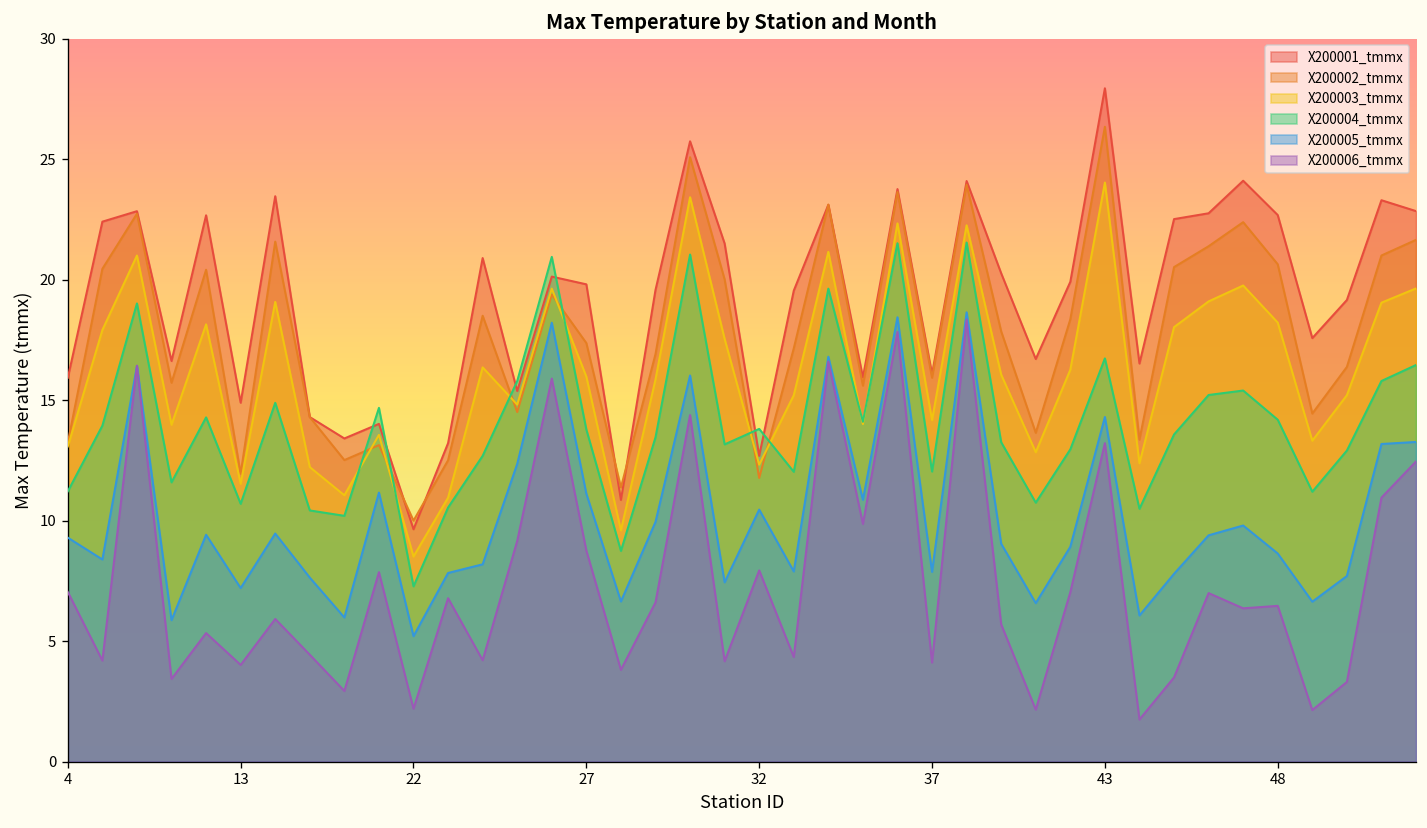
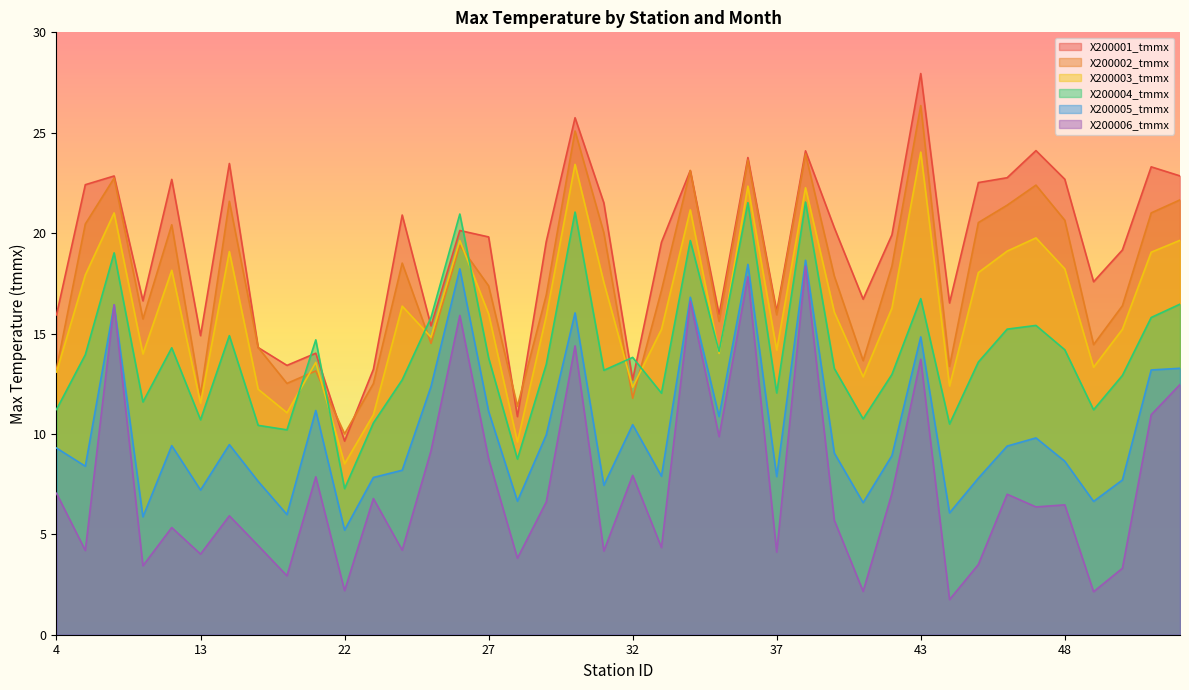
  {
    "X200004_tmmx": {
      "43": 16.7,
      "48": 14.2
    },
    "X200005_tmmx": {
-     "43": 14.3,
+     "43": 14.8,
      "48": 8.6
    },
    "X200006_tmmx": {
-     "43": 13.2,
+     "43": 13.7,
      "48": 6.5
    }
  }
